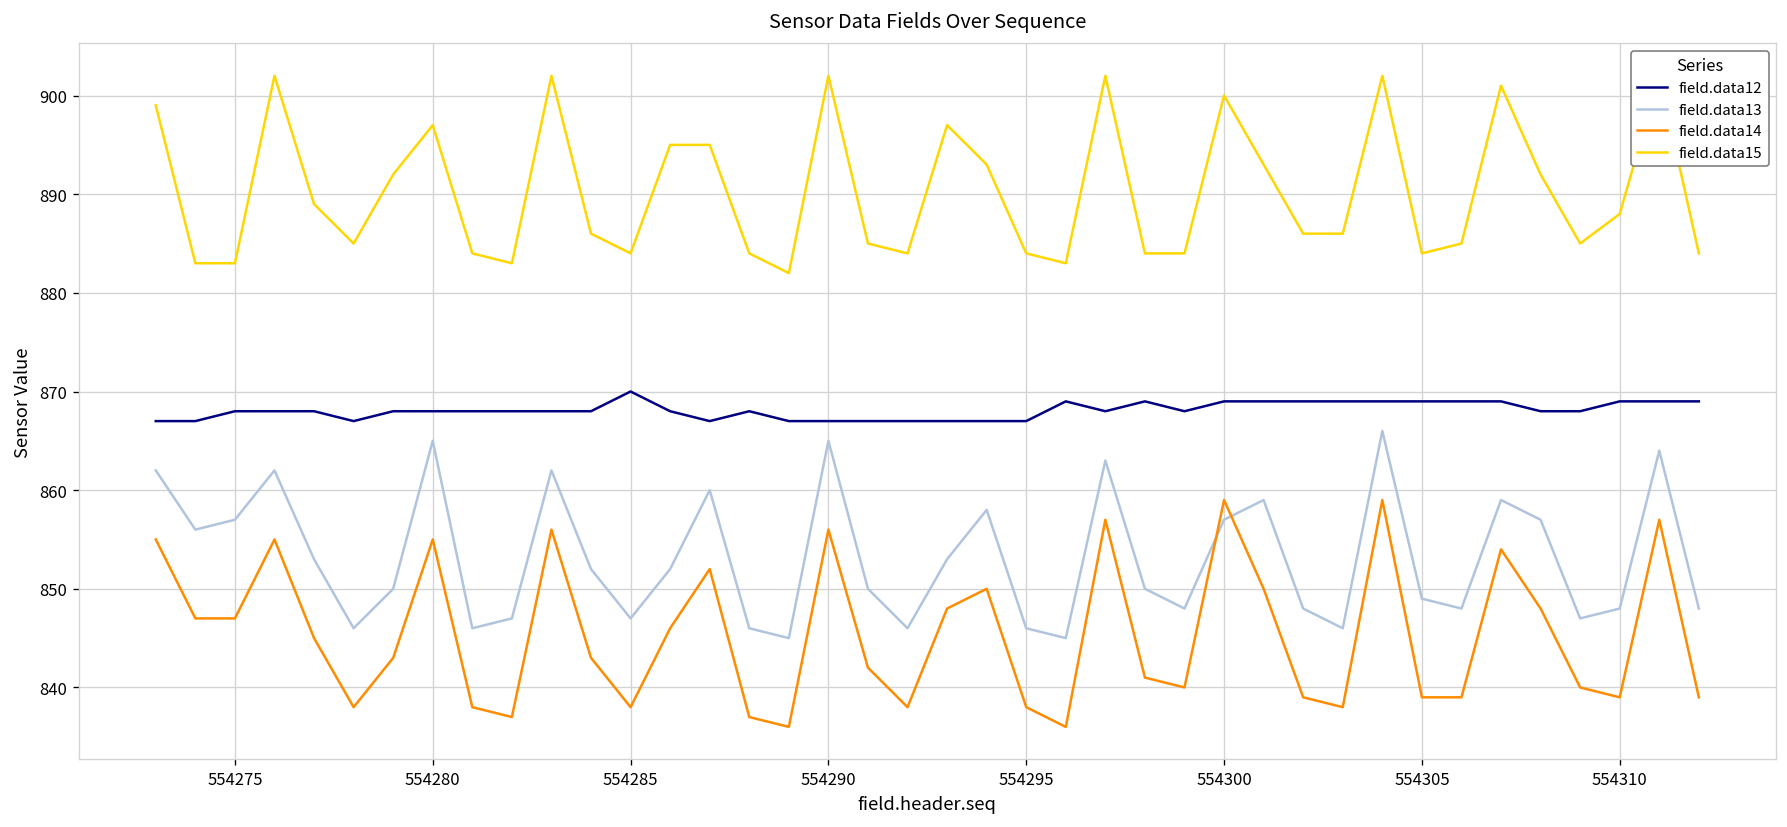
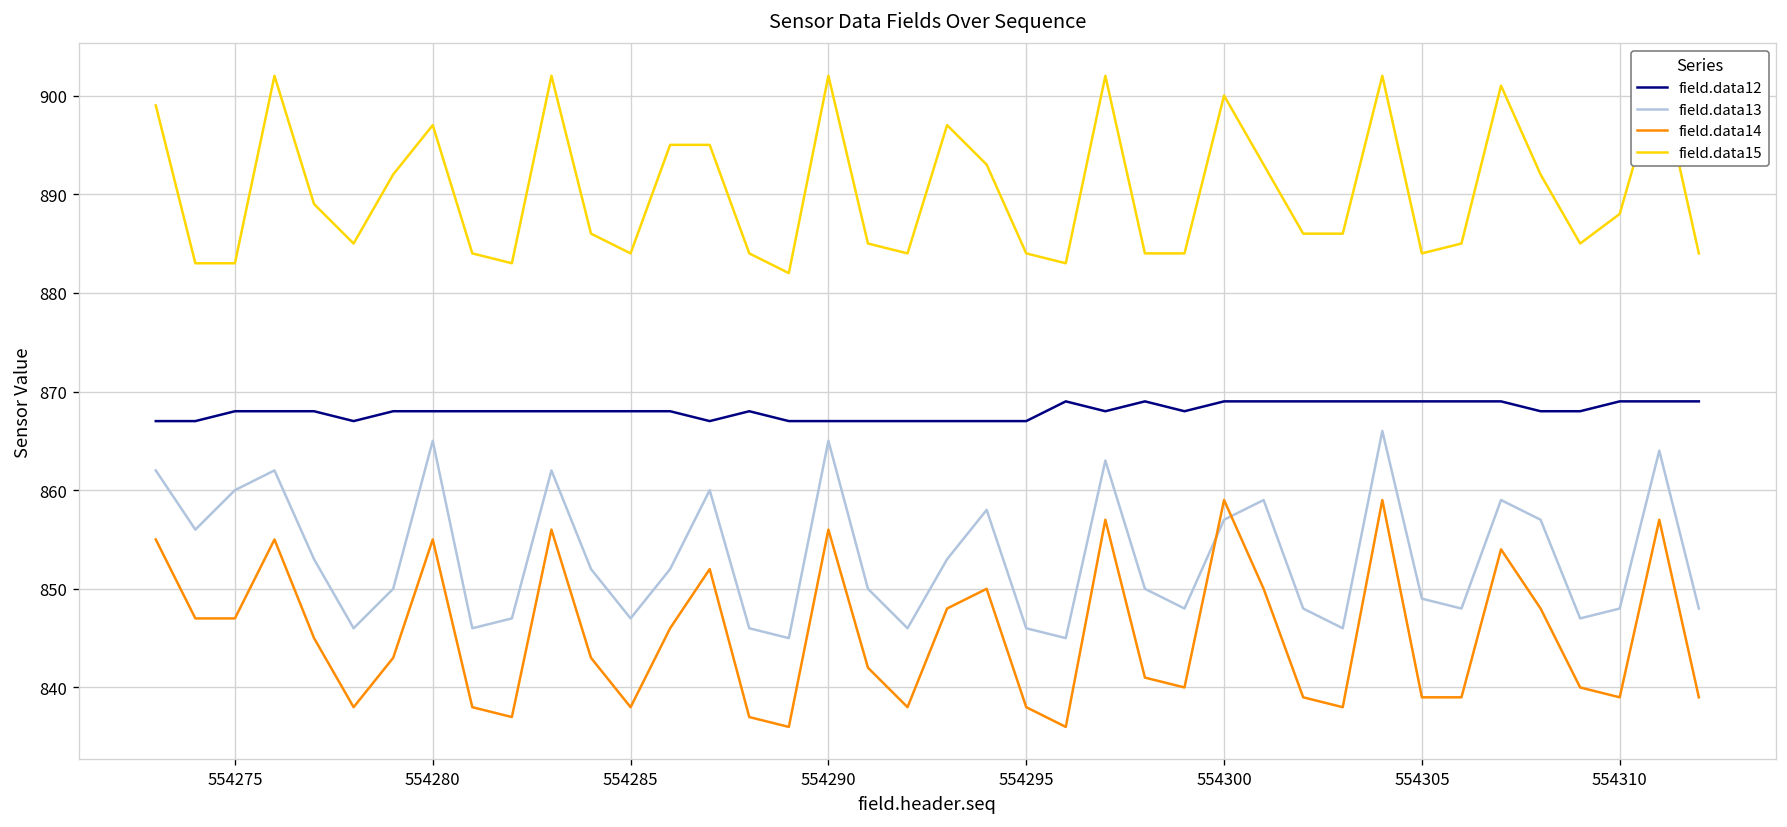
  {
    "field.data12": {
      "554275": 868,
      "554280": 868,
-     "554285": 870,
+     "554285": 868,
      "554290": 867,
      "554295": 867,
      "554300": 869,
      "554305": 869,
      "554310": 869
    },
    "field.data13": {
-     "554275": 857,
+     "554275": 860,
      "554280": 865,
      "554285": 847,
      "554290": 865,
      "554295": 846,
      "554300": 857,
      "554305": 849,
      "554310": 848
    },
    "field.data14": {
      "554275": 847,
      "554280": 855,
      "554285": 838,
      "554290": 856,
      "554295": 838,
      "554300": 859,
      "554305": 839,
      "554310": 839
    },
    "field.data15": {
      "554275": 883,
      "554280": 897,
      "554285": 884,
      "554290": 902,
      "554295": 884,
      "554300": 900,
      "554305": 884,
      "554310": 888
    }
  }
